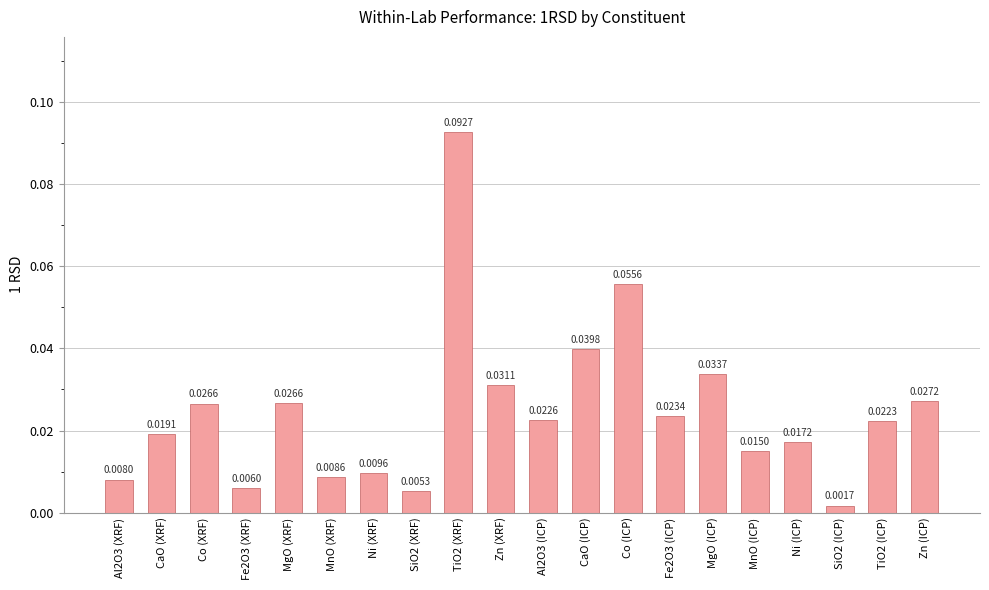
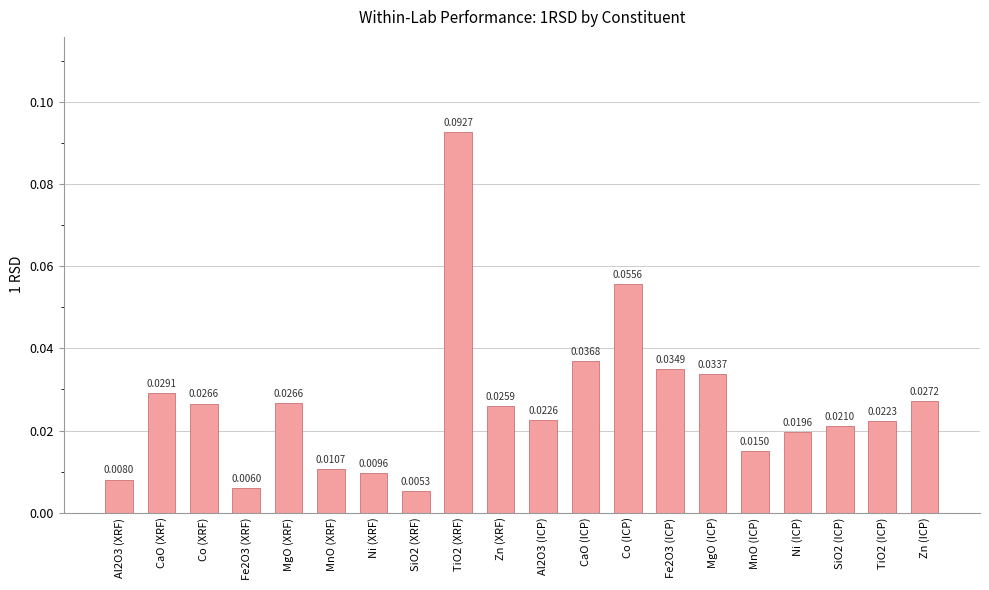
  {
    "Al2O3 (XRF)": 0.0080,
-   "CaO (XRF)": 0.0191,
+   "CaO (XRF)": 0.0291,
    "Co (XRF)": 0.0266,
    "Fe2O3 (XRF)": 0.0060,
    "MgO (XRF)": 0.0266,
-   "MnO (XRF)": 0.0086,
+   "MnO (XRF)": 0.0107,
    "Ni (XRF)": 0.0096,
    "SiO2 (XRF)": 0.0053,
    "TiO2 (XRF)": 0.0927,
-   "Zn (XRF)": 0.0311,
+   "Zn (XRF)": 0.0259,
    "Al2O3 (ICP)": 0.0226,
-   "CaO (ICP)": 0.0398,
+   "CaO (ICP)": 0.0368,
    "Co (ICP)": 0.0556,
-   "Fe2O3 (ICP)": 0.0234,
+   "Fe2O3 (ICP)": 0.0349,
    "MgO (ICP)": 0.0337,
    "MnO (ICP)": 0.0150,
-   "Ni (ICP)": 0.0172,
-   "SiO2 (ICP)": 0.0017,
+   "Ni (ICP)": 0.0196,
+   "SiO2 (ICP)": 0.0210,
    "TiO2 (ICP)": 0.0223,
    "Zn (ICP)": 0.0272
  }
